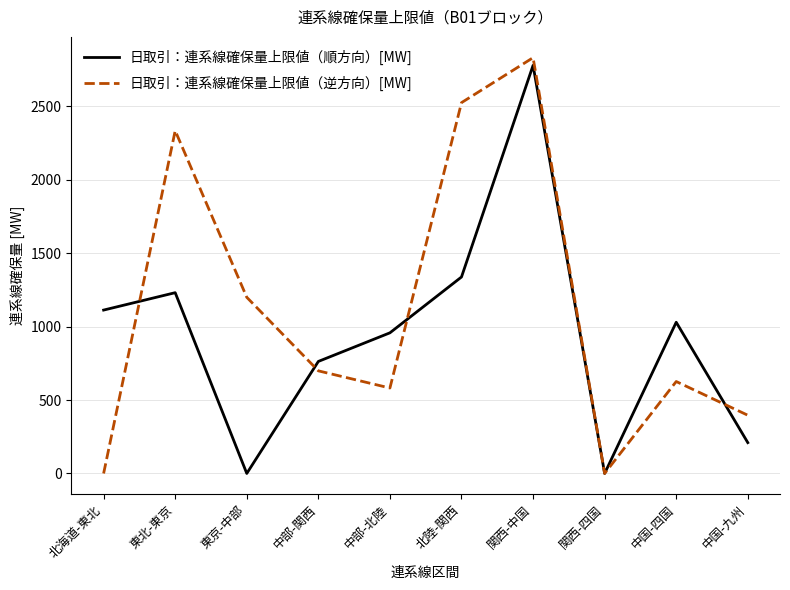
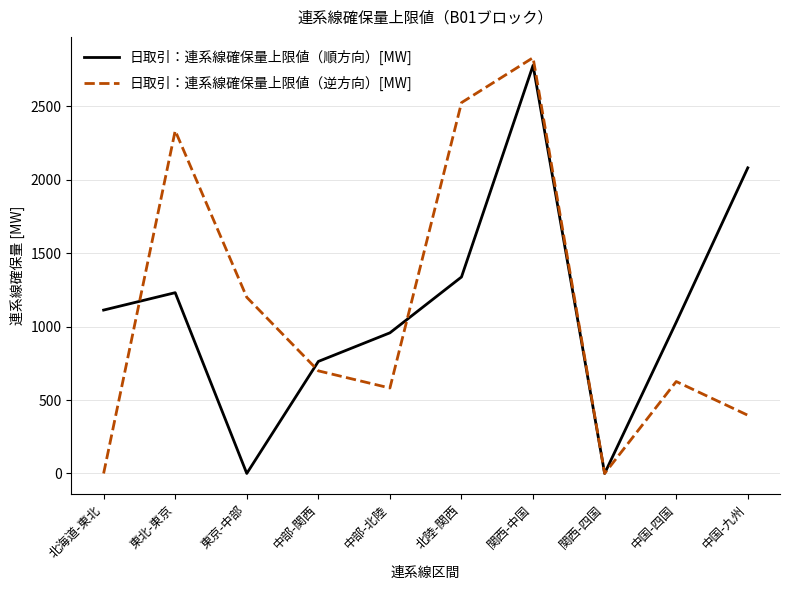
  {
    "日取引：連系線確保量上限値（順方向）[MW]": {
      "北海道-東北": 1110,
      "東北-東京": 1230,
      "東京-中部": 0,
      "中部-関西": 760,
      "中部-北陸": 960,
      "北陸-関西": 1340,
      "関西-中国": 2780,
      "中国-四国": 1030,
-     "中国-九州": 210
+     "中国-九州": 2080
    },
    "日取引：連系線確保量上限値（逆方向）[MW]": {
      "北海道-東北": 0,
      "東北-東京": 2340,
      "東京-中部": 1200,
      "中部-関西": 700,
      "中部-北陸": 580,
      "北陸-関西": 2530,
      "関西-中国": 2830,
      "中国-四国": 630,
      "中国-九州": 400
    }
  }
